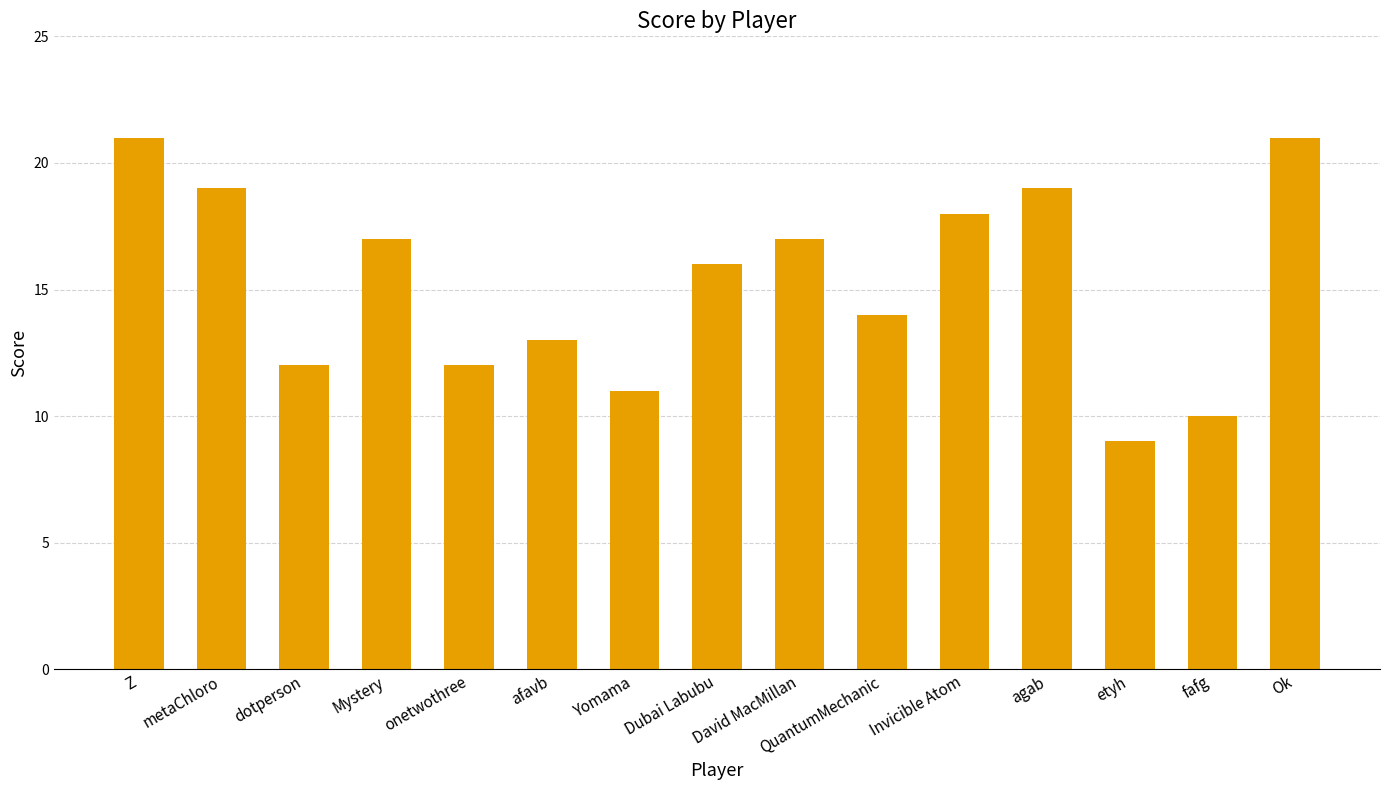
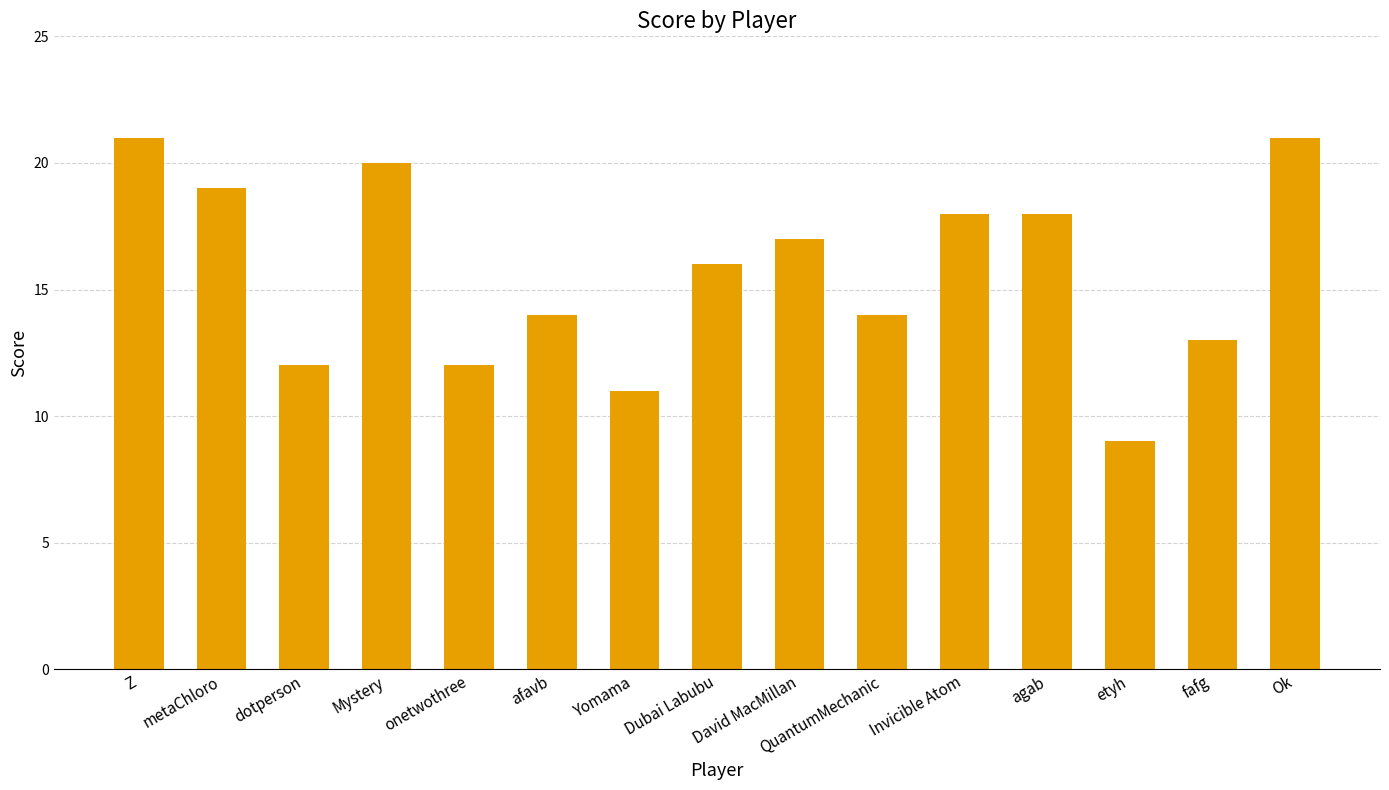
  {
    "Z": 21,
    "metaChloro": 19,
    "dotperson": 12,
-   "Mystery": 17,
+   "Mystery": 20,
    "onetwothree": 12,
-   "afavb": 13,
+   "afavb": 14,
    "Yomama": 11,
    "Dubai Labubu": 16,
    "David MacMillan": 17,
    "QuantumMechanic": 14,
    "Invicible Atom": 18,
-   "agab": 19,
+   "agab": 18,
    "etyh": 9,
-   "fafg": 10,
+   "fafg": 13,
    "Ok": 21
  }
